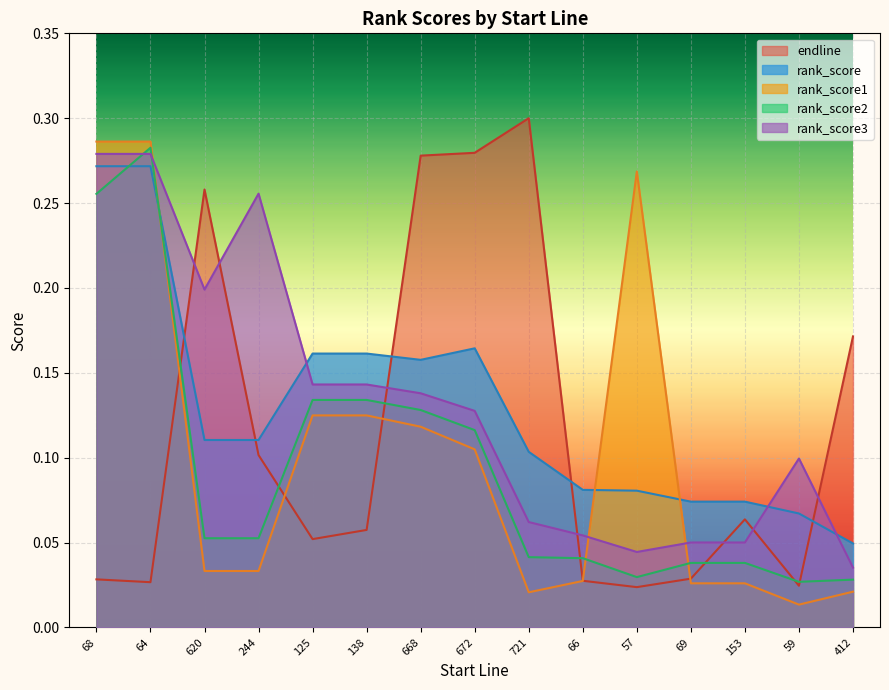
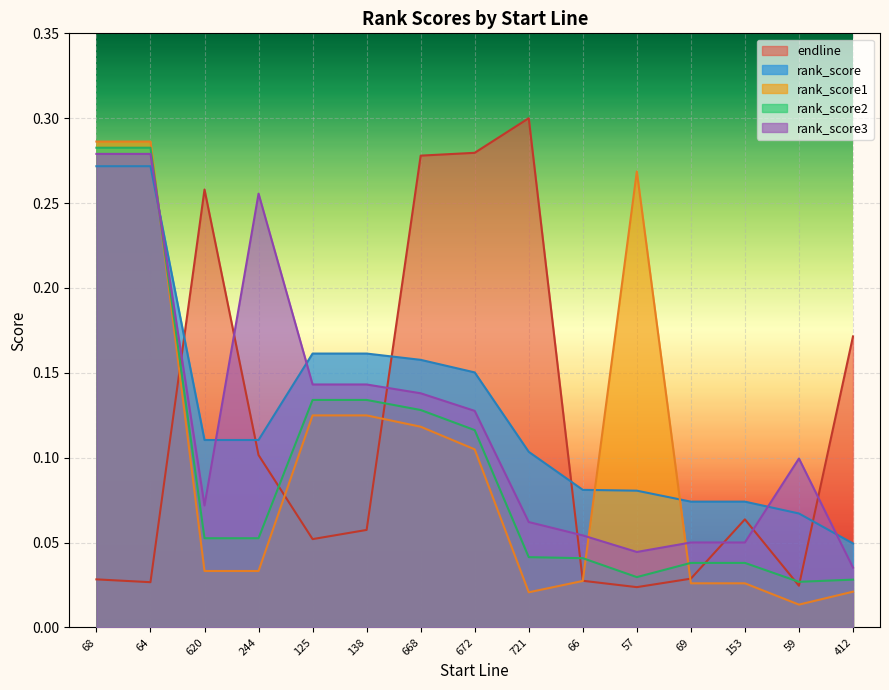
  {
    "endline": {
      "68": 0.028,
      "64": 0.027,
      "620": 0.258,
      "244": 0.102,
      "125": 0.052,
      "138": 0.057,
      "668": 0.278,
      "672": 0.280,
      "721": 0.300,
      "57": 0.024,
      "69": 0.029,
      "153": 0.064,
      "59": 0.025,
      "412": 0.171
    },
    "rank_score": {
      "68": 0.272,
      "64": 0.272,
      "620": 0.110,
      "244": 0.110,
      "125": 0.161,
      "138": 0.161,
      "668": 0.158,
-     "672": 0.164,
+     "672": 0.150,
      "721": 0.103,
      "66": 0.081,
      "57": 0.081,
      "69": 0.074,
      "153": 0.074,
      "59": 0.067,
      "412": 0.049
    },
    "rank_score1": {
      "68": 0.286,
      "64": 0.286,
      "620": 0.033,
      "244": 0.033,
      "125": 0.125,
      "138": 0.125,
      "668": 0.118,
      "672": 0.105,
      "721": 0.021,
      "57": 0.269,
      "69": 0.026,
      "153": 0.026,
      "59": 0.013,
      "412": 0.021
    },
    "rank_score2": {
-     "68": 0.255,
+     "68": 0.283,
      "64": 0.283,
      "620": 0.053,
      "244": 0.053,
      "125": 0.134,
      "138": 0.134,
      "668": 0.128,
      "672": 0.116,
      "721": 0.041,
      "66": 0.041,
      "57": 0.030,
      "69": 0.038,
      "153": 0.038,
      "59": 0.027,
      "412": 0.028
    },
    "rank_score3": {
      "68": 0.279,
      "64": 0.279,
-     "620": 0.199,
+     "620": 0.072,
      "244": 0.256,
      "125": 0.143,
      "138": 0.143,
      "668": 0.138,
      "672": 0.128,
      "721": 0.062,
      "66": 0.054,
      "57": 0.044,
      "69": 0.050,
      "153": 0.050,
      "59": 0.099,
      "412": 0.035
    }
  }
